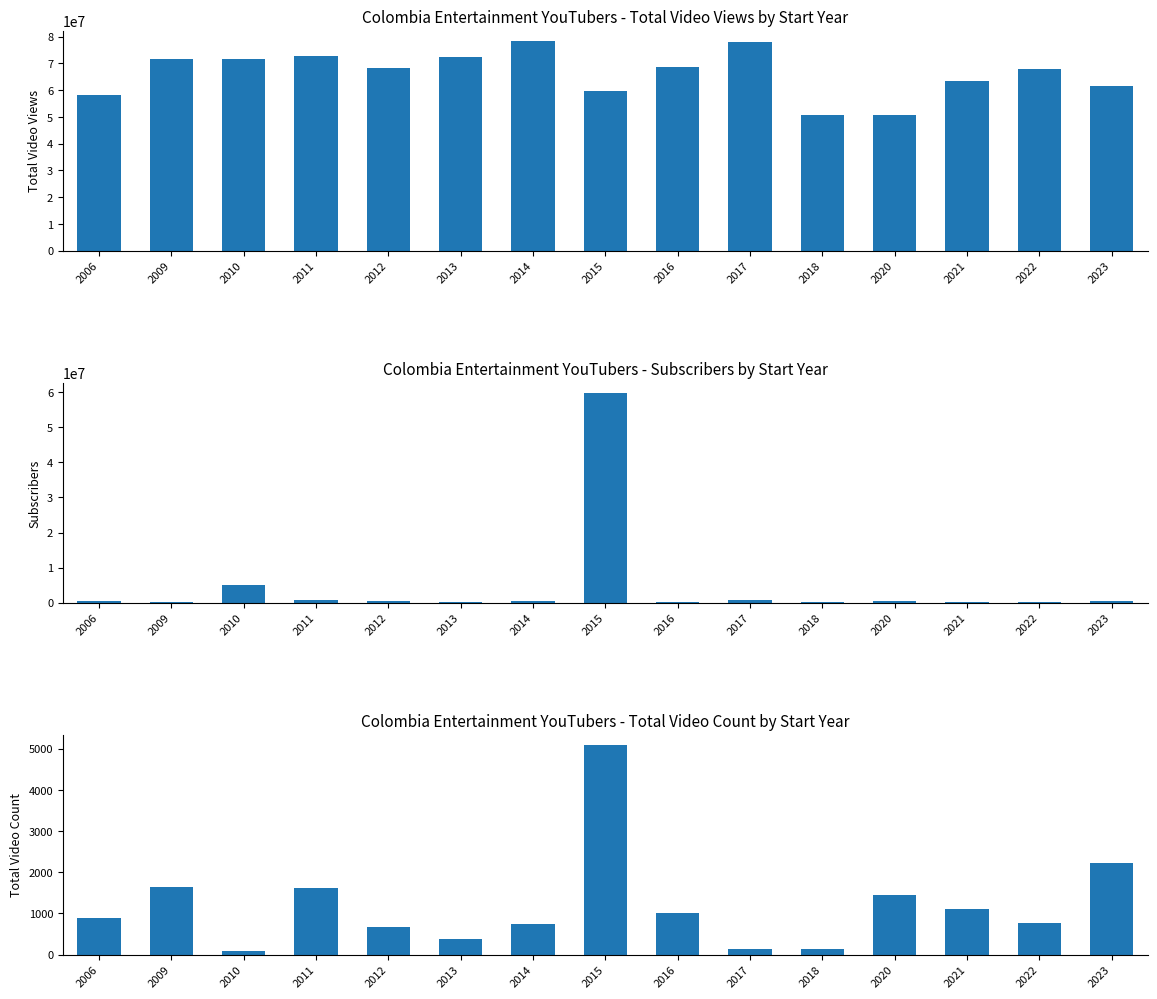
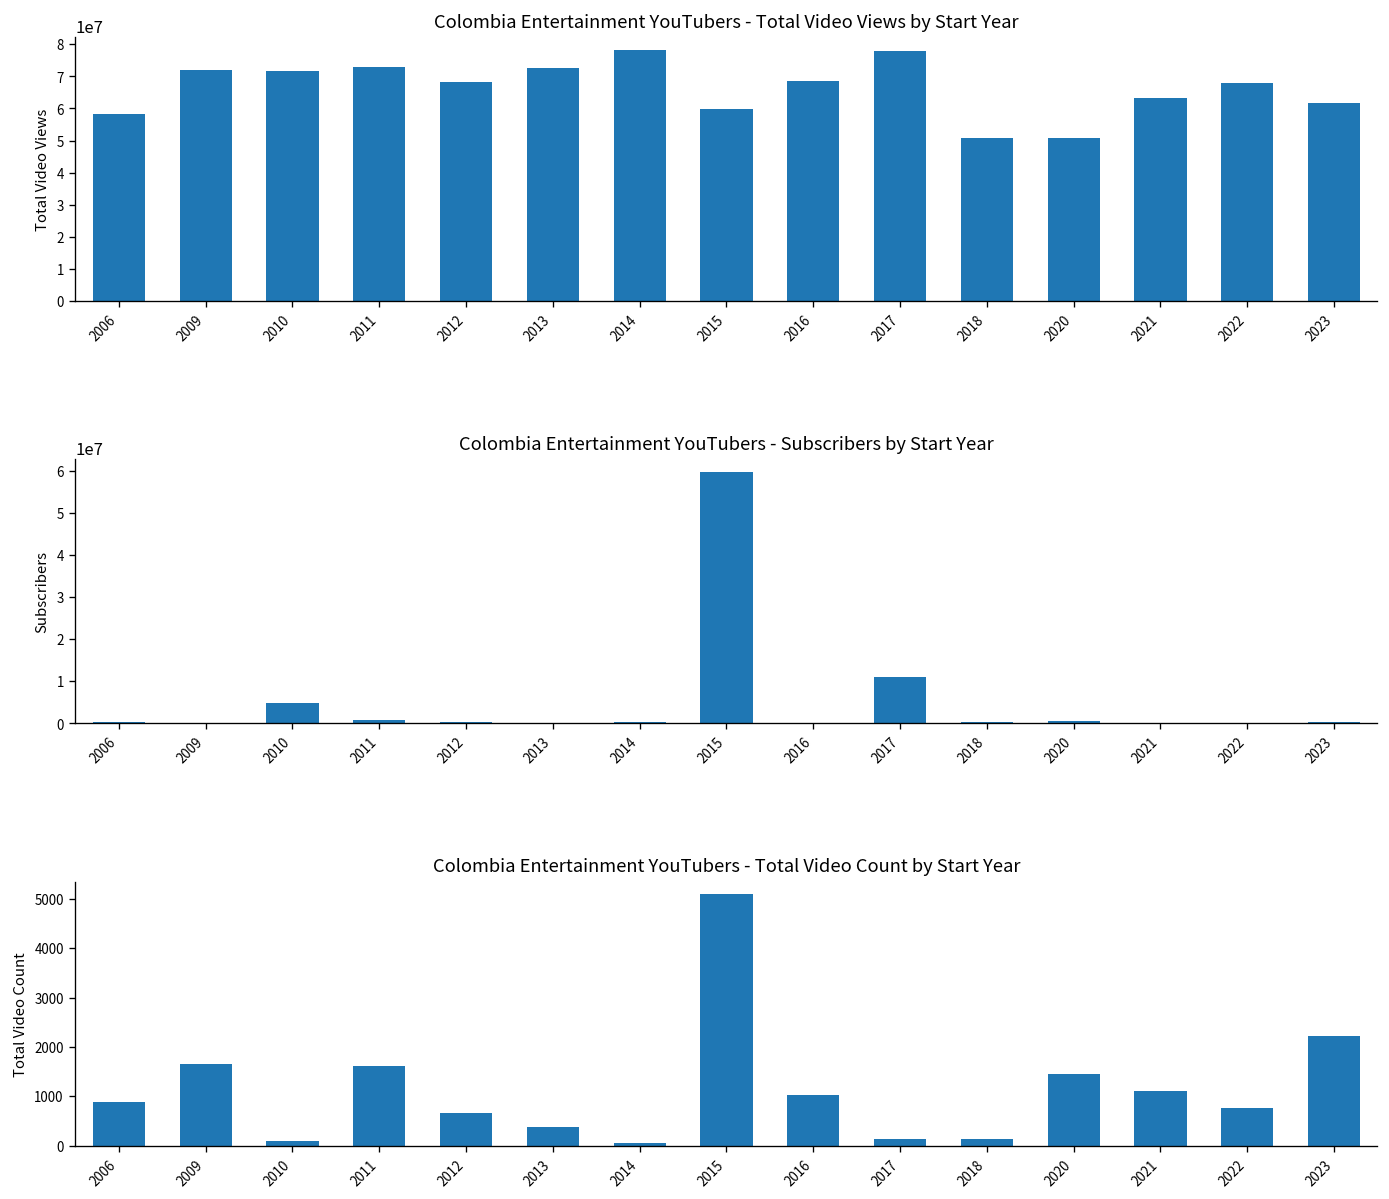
  {
    "Colombia Entertainment YouTubers - Total Video Views by Start Year": {
      "2006": 58000000,
      "2009": 72000000,
      "2010": 72000000,
      "2011": 73000000,
      "2012": 68000000,
      "2013": 73000000,
      "2014": 78000000,
      "2015": 60000000,
      "2016": 69000000,
      "2017": 78000000,
      "2018": 51000000,
      "2020": 51000000,
      "2021": 63000000,
      "2022": 68000000,
      "2023": 62000000
    },
    "Colombia Entertainment YouTubers - Subscribers by Start Year": {
      "2010": 5000000,
      "2011": 1000000,
      "2015": 60000000,
-     "2017": 1000000
+     "2017": 11000000
    },
    "Colombia Entertainment YouTubers - Total Video Count by Start Year": {
      "2006": 900,
      "2009": 1600,
      "2010": 100,
      "2011": 1600,
      "2012": 700,
      "2013": 400,
-     "2014": 700,
+     "2014": 100,
      "2015": 5100,
      "2016": 1000,
      "2017": 100,
      "2018": 100,
      "2020": 1500,
      "2021": 1100,
      "2022": 800,
      "2023": 2200
    }
  }
